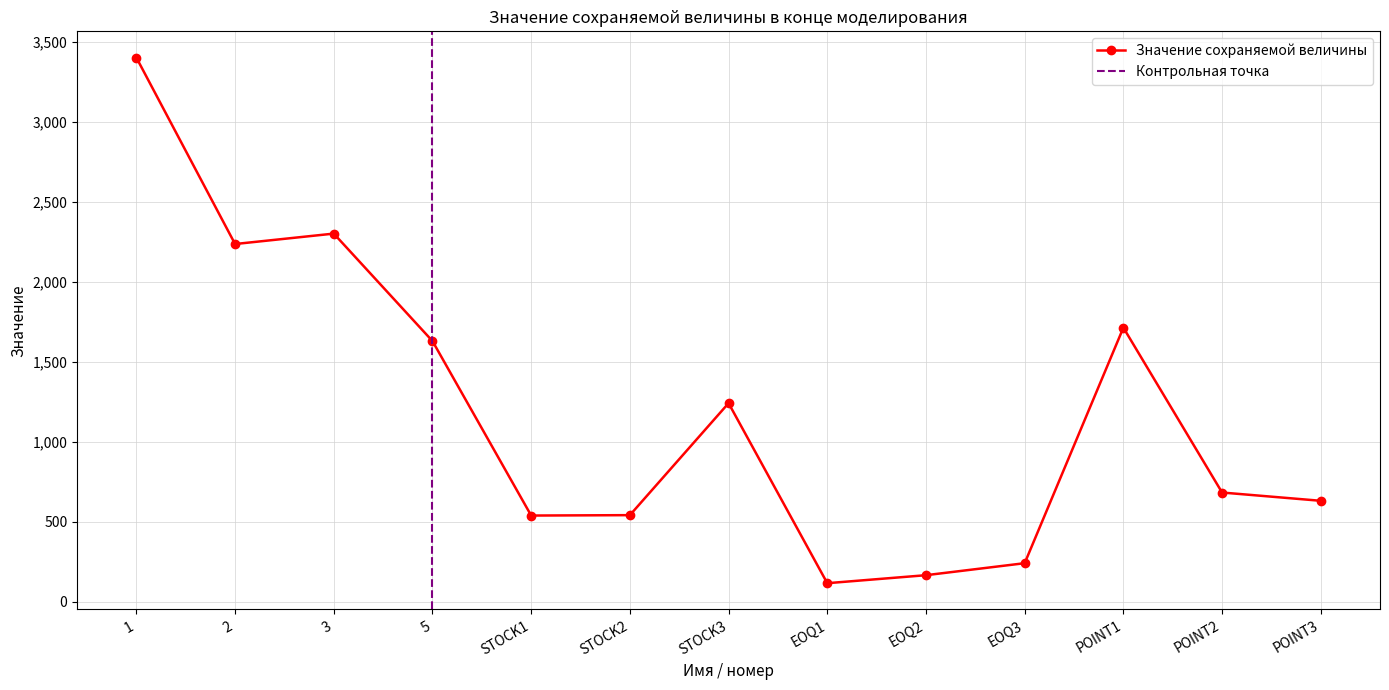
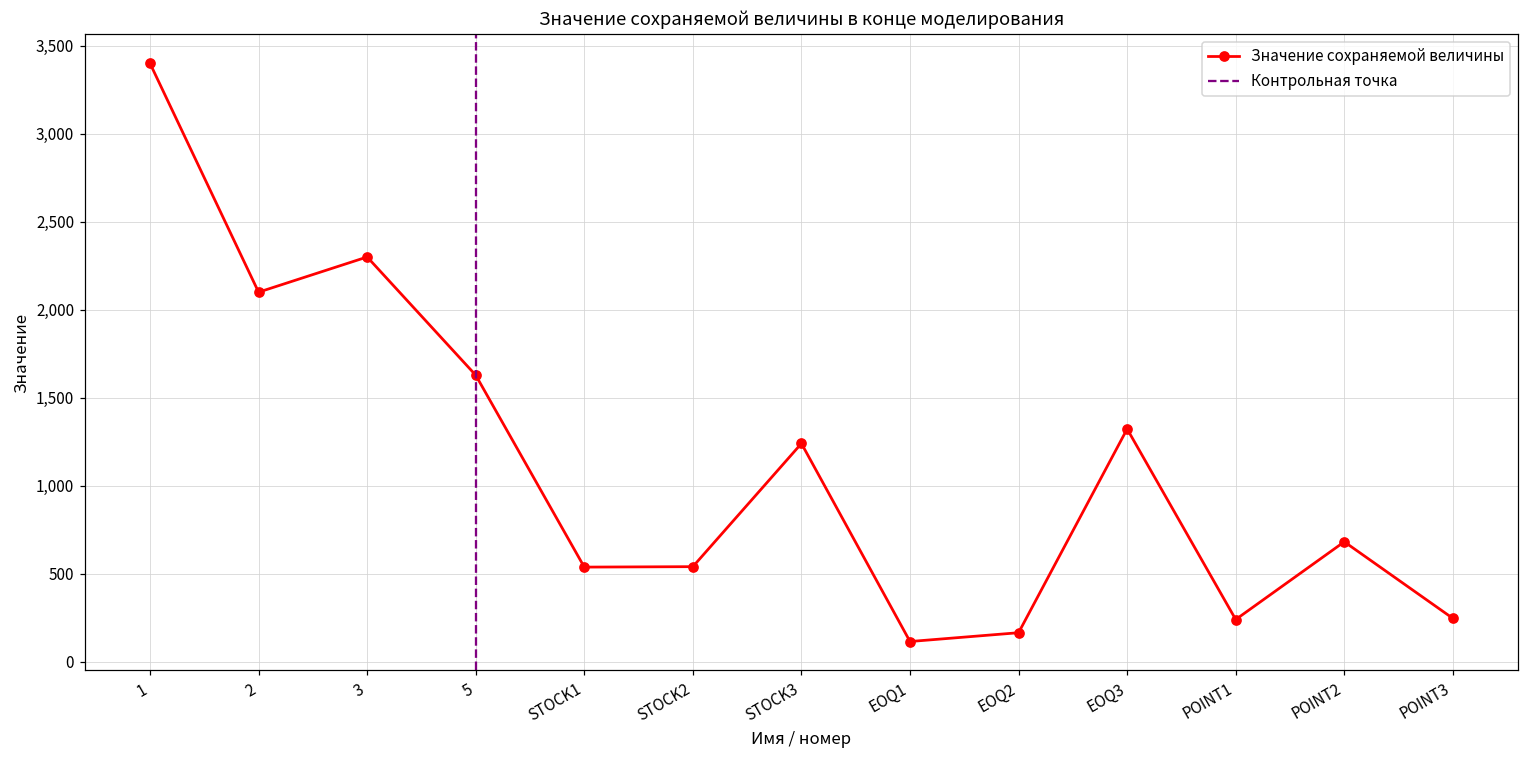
  {
    "1": "3,400",
-   "2": "2,230",
+   "2": "2,100",
    "3": "2,300",
    "5": "1,630",
    "STOCK1": "540",
    "STOCK2": "540",
    "STOCK3": "1,240",
    "EOQ1": "120",
    "EOQ2": "170",
-   "EOQ3": "240",
-   "POINT1": "1,710",
+   "EOQ3": "1,320",
+   "POINT1": "240",
    "POINT2": "680",
-   "POINT3": "630"
+   "POINT3": "250"
  }
